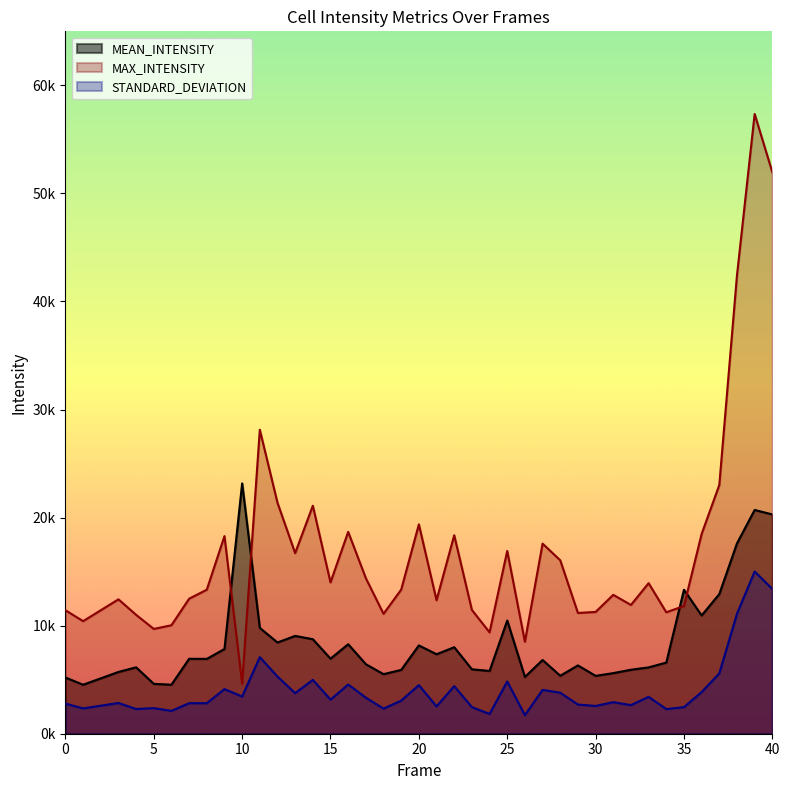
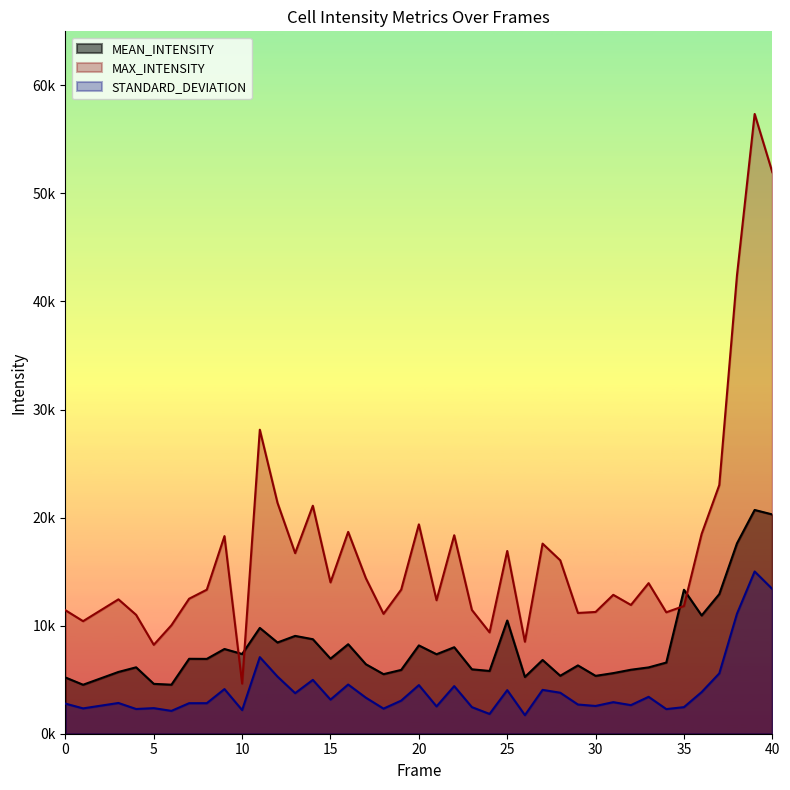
  {
    "MEAN_INTENSITY": {
      "0": 5200,
      "5": 4600,
-     "10": 23200,
+     "10": 7400,
      "15": 6900,
      "20": 8200,
      "25": 10500,
      "30": 5400,
      "35": 13300,
      "40": 20300
    },
    "MAX_INTENSITY": {
      "0": 11400,
-     "5": 9700,
+     "5": 8200,
      "10": 4600,
      "15": 14000,
      "20": 19400,
      "25": 16900,
      "30": 11300,
      "35": 11800,
      "40": 52000
    },
    "STANDARD_DEVIATION": {
      "0": 2800,
      "5": 2400,
-     "10": 3400,
+     "10": 2200,
      "15": 3200,
      "20": 4500,
-     "25": 4800,
+     "25": 4000,
      "30": 2600,
      "35": 2500,
      "40": 13400
    }
  }
